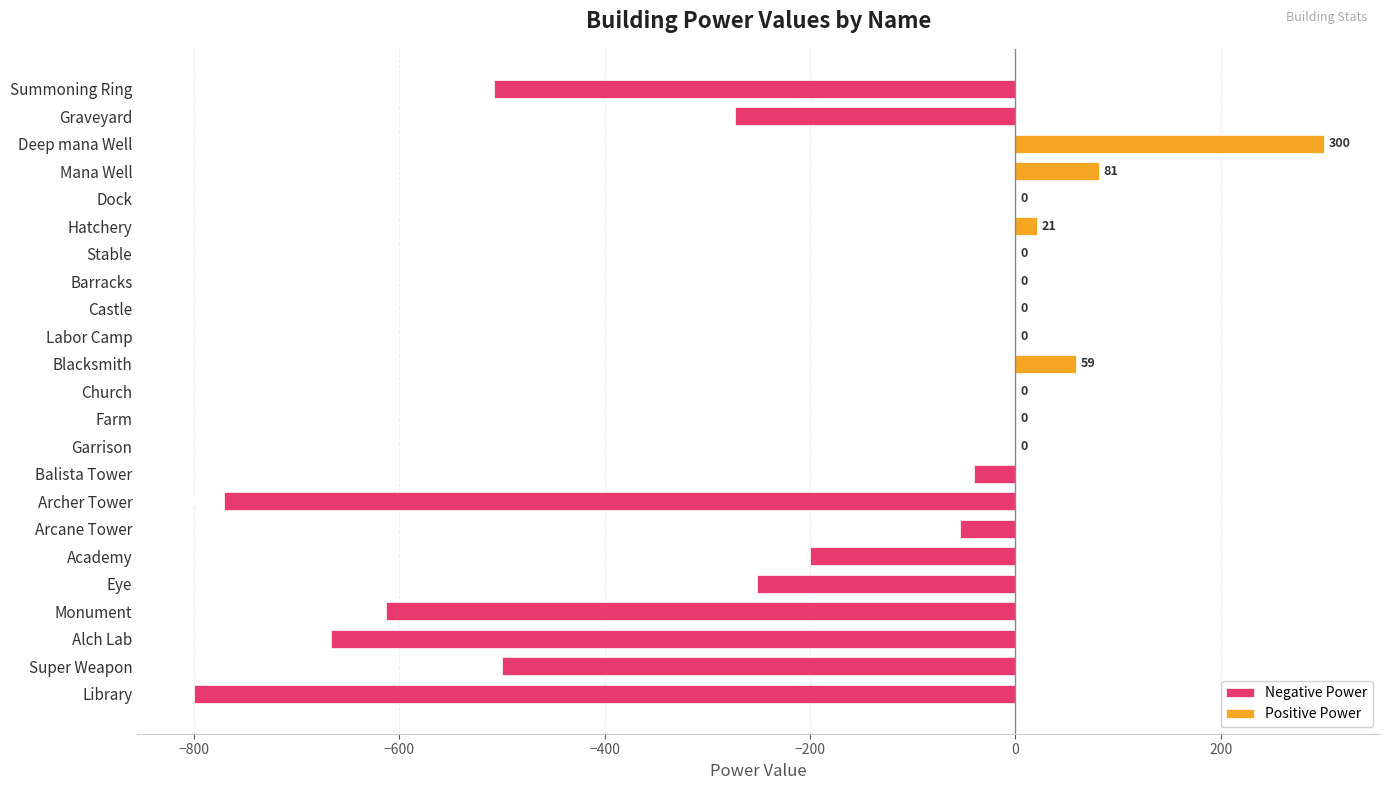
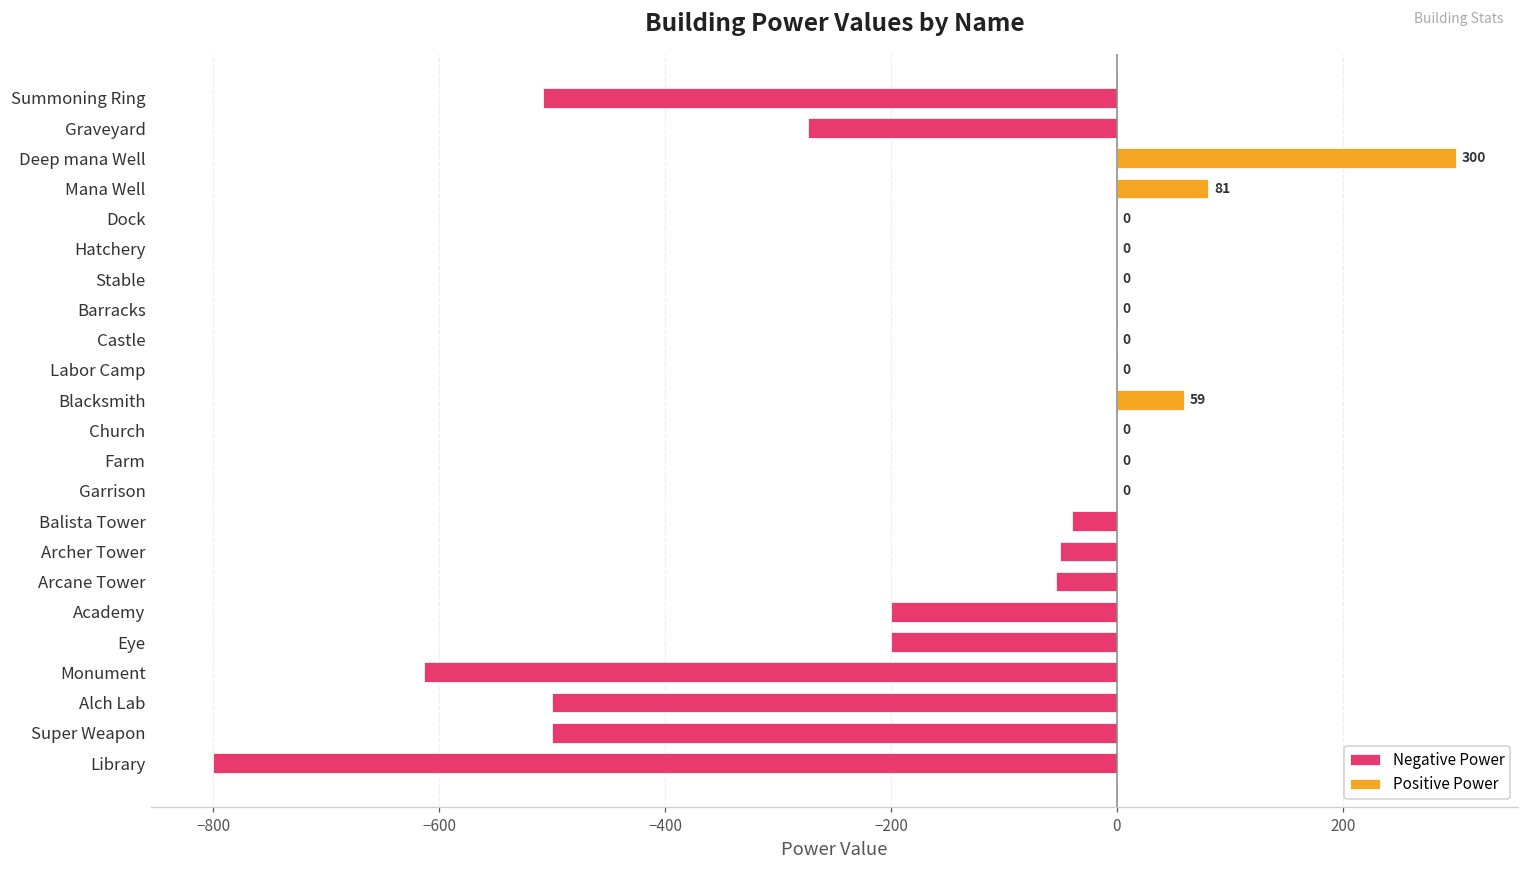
  {
    "Negative Power": {
      "Summoning Ring": -508,
      "Graveyard": -273,
      "Balista Tower": -40,
-     "Archer Tower": -771,
+     "Archer Tower": -50,
      "Arcane Tower": -54,
      "Academy": -200,
-     "Eye": -252,
+     "Eye": -200,
      "Monument": -613,
-     "Alch Lab": -666,
+     "Alch Lab": -500,
      "Super Weapon": -500,
      "Library": -800
    },
    "Positive Power": {
      "Deep mana Well": 300,
      "Mana Well": 81,
      "Dock": 0,
-     "Hatchery": 21,
+     "Hatchery": 0,
      "Stable": 0,
      "Barracks": 0,
      "Castle": 0,
      "Labor Camp": 0,
      "Blacksmith": 59,
      "Church": 0,
      "Farm": 0,
      "Garrison": 0
    }
  }
